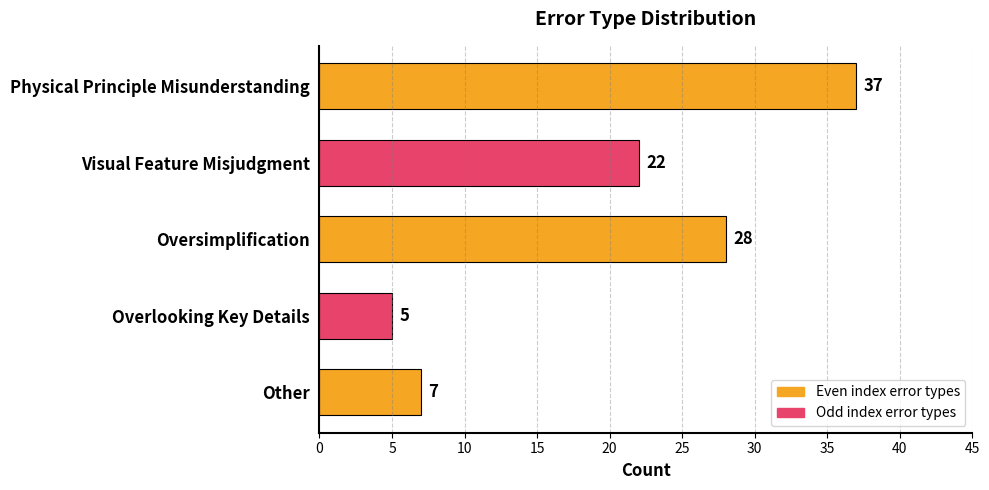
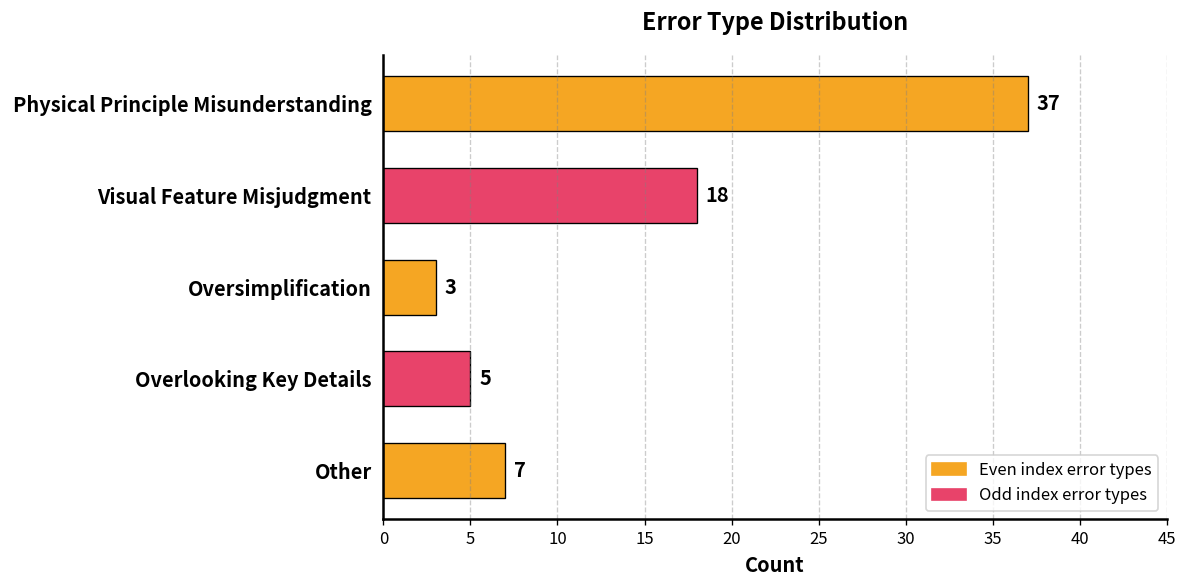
  {
    "Physical Principle Misunderstanding": 37,
-   "Visual Feature Misjudgment": 22,
-   "Oversimplification": 28,
+   "Visual Feature Misjudgment": 18,
+   "Oversimplification": 3,
    "Overlooking Key Details": 5,
    "Other": 7
  }
